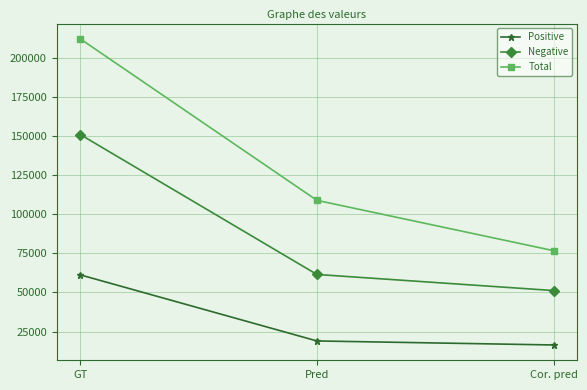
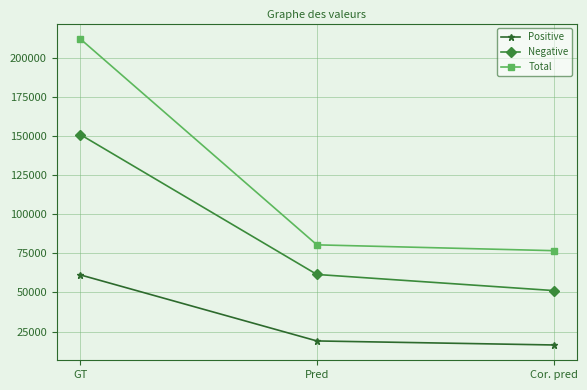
  {
    "Total": {
      "GT": 212000,
-     "Pred": 109000,
+     "Pred": 81000,
      "Cor. pred": 77000
    }
  }
